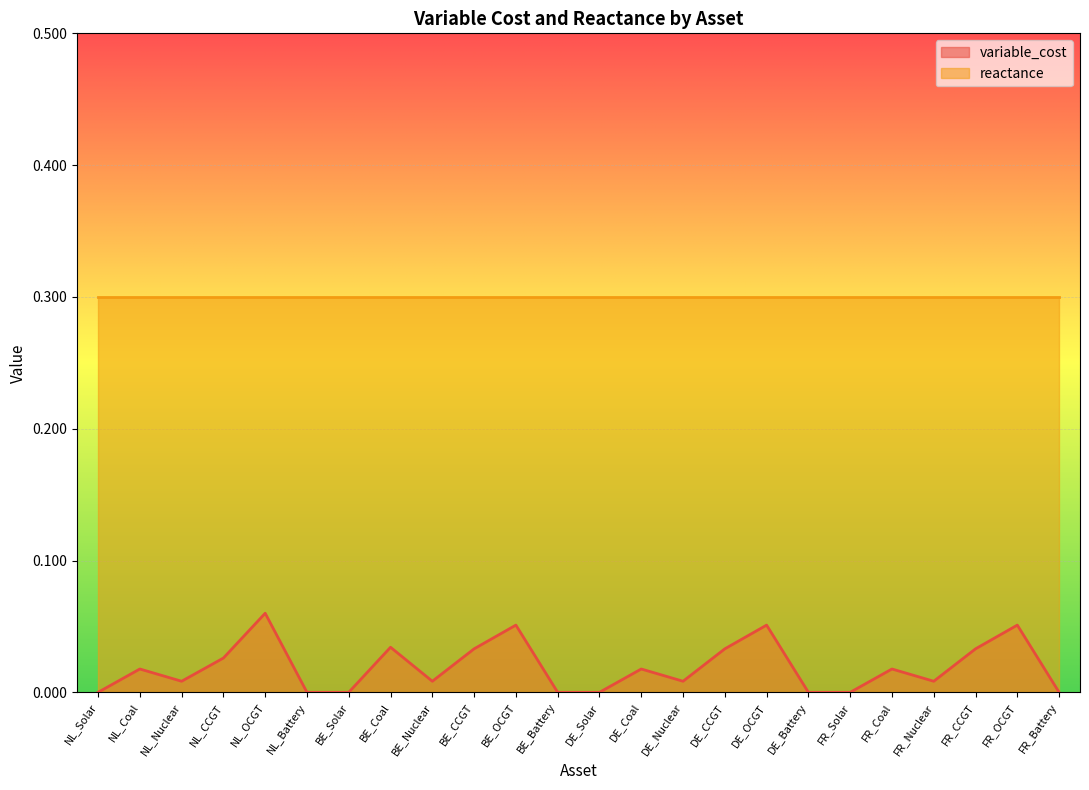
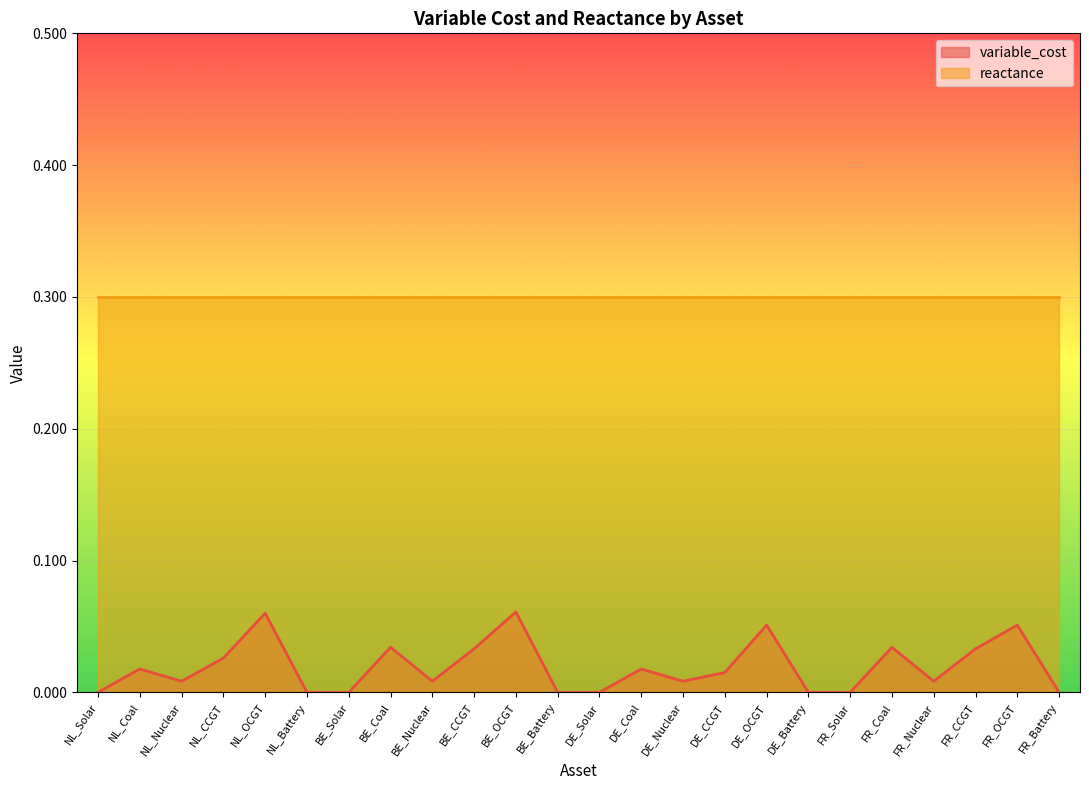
  {
    "variable_cost": {
      "NL_Solar": 0.000,
      "NL_Coal": 0.018,
      "NL_Nuclear": 0.008,
      "NL_CCGT": 0.026,
      "NL_OCGT": 0.060,
      "NL_Battery": 0.000,
      "BE_Solar": 0.000,
      "BE_Coal": 0.034,
      "BE_Nuclear": 0.008,
      "BE_CCGT": 0.033,
-     "BE_OCGT": 0.051,
+     "BE_OCGT": 0.061,
      "BE_Battery": 0.000,
      "DE_Solar": 0.000,
      "DE_Coal": 0.018,
      "DE_Nuclear": 0.008,
-     "DE_CCGT": 0.033,
+     "DE_CCGT": 0.015,
      "DE_OCGT": 0.051,
      "DE_Battery": 0.000,
      "FR_Solar": 0.000,
-     "FR_Coal": 0.018,
+     "FR_Coal": 0.034,
      "FR_Nuclear": 0.008,
      "FR_CCGT": 0.033,
      "FR_OCGT": 0.051,
      "FR_Battery": 0.000
    },
    "reactance": {
      "NL_Solar": 0.300,
      "NL_Coal": 0.300,
      "NL_Nuclear": 0.300,
      "NL_CCGT": 0.300,
      "NL_OCGT": 0.300,
      "NL_Battery": 0.300,
      "BE_Solar": 0.300,
      "BE_Coal": 0.300,
      "BE_Nuclear": 0.300,
      "BE_CCGT": 0.300,
      "BE_OCGT": 0.300,
      "BE_Battery": 0.300,
      "DE_Solar": 0.300,
      "DE_Coal": 0.300,
      "DE_Nuclear": 0.300,
      "DE_CCGT": 0.300,
      "DE_OCGT": 0.300,
      "DE_Battery": 0.300,
      "FR_Solar": 0.300,
      "FR_Coal": 0.300,
      "FR_Nuclear": 0.300,
      "FR_CCGT": 0.300,
      "FR_OCGT": 0.300,
      "FR_Battery": 0.300
    }
  }
